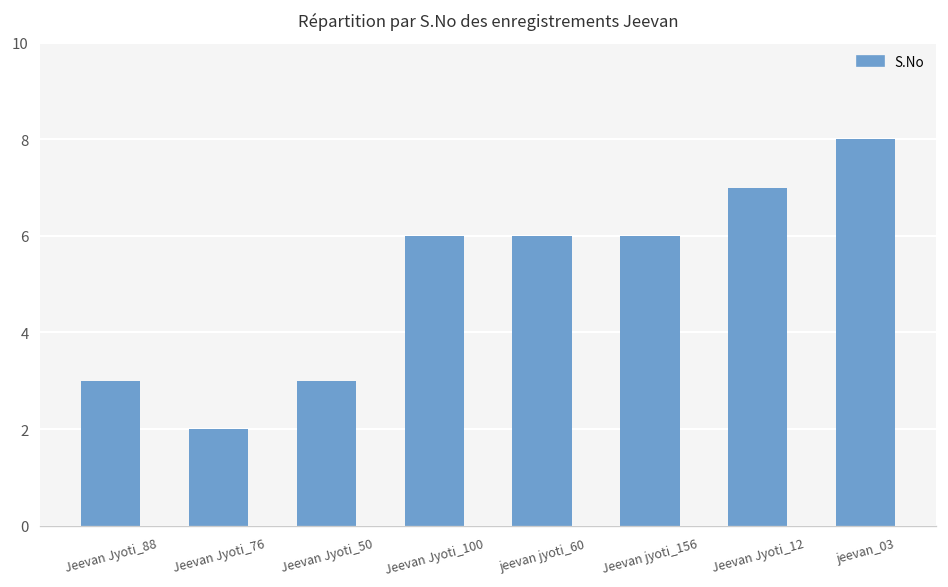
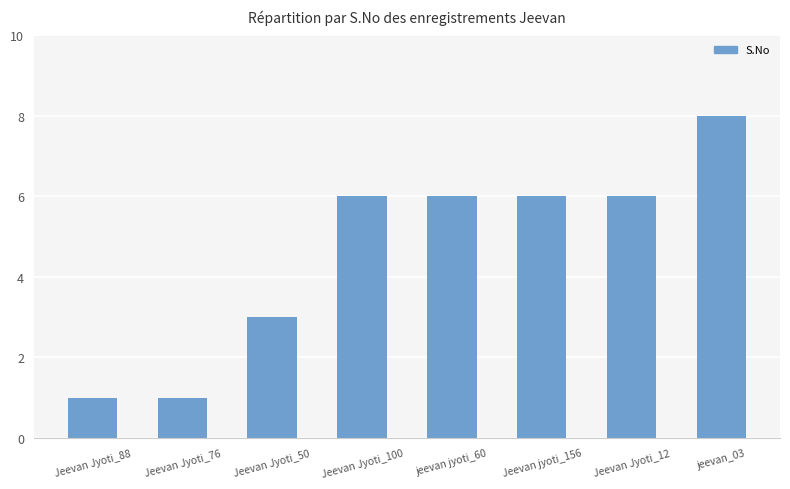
  {
-   "Jeevan Jyoti_88": 3,
-   "Jeevan Jyoti_76": 2,
+   "Jeevan Jyoti_88": 1,
+   "Jeevan Jyoti_76": 1,
    "Jeevan Jyoti_50": 3,
    "Jeevan Jyoti_100": 6,
    "jeevan jyoti_60": 6,
    "Jeevan jyoti_156": 6,
-   "Jeevan Jyoti_12": 7,
+   "Jeevan Jyoti_12": 6,
    "jeevan_03": 8
  }
